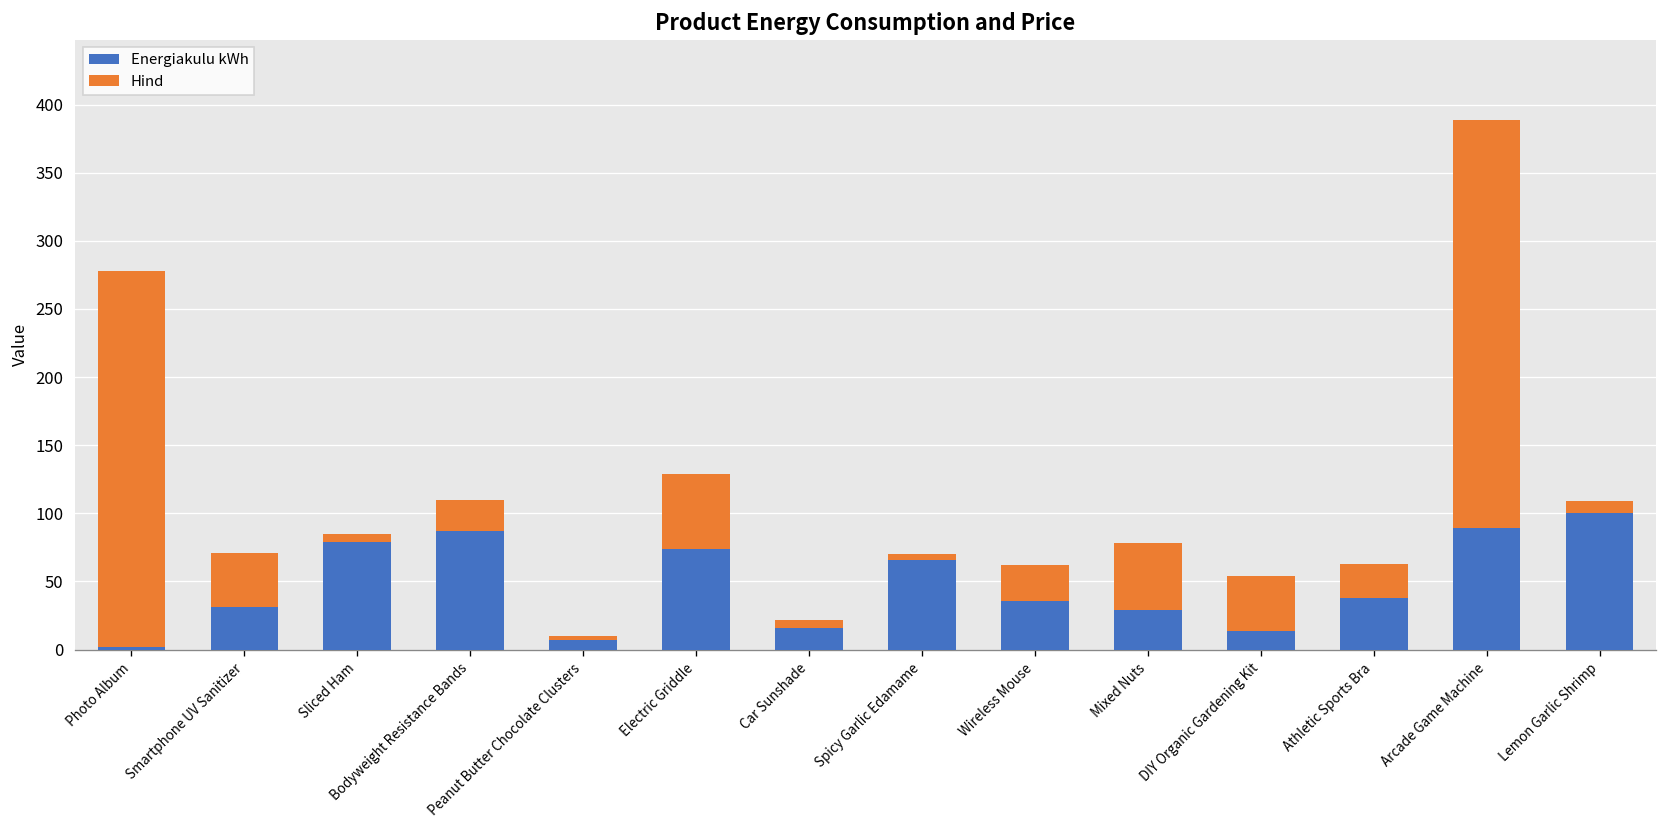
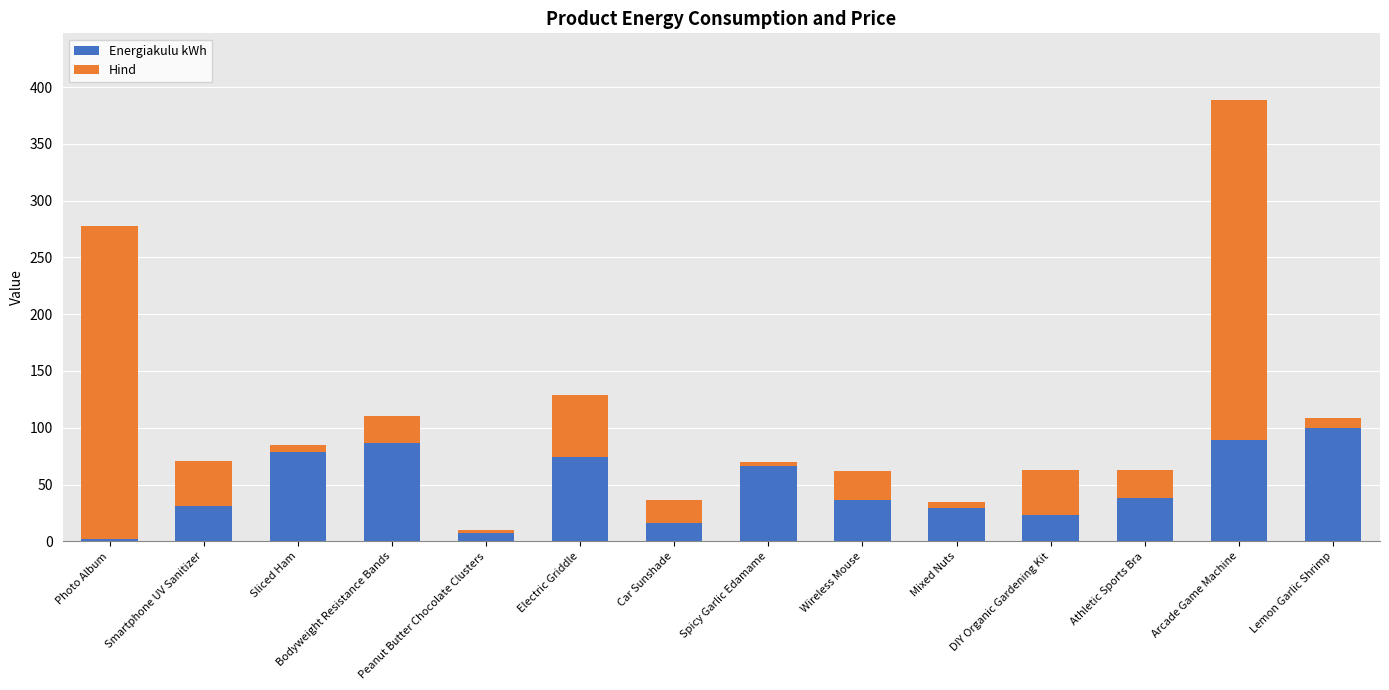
  {
    "Energiakulu kWh": {
      "Smartphone UV Sanitizer": 31,
      "Sliced Ham": 79,
      "Bodyweight Resistance Bands": 87,
      "Peanut Butter Chocolate Clusters": 7,
      "Electric Griddle": 74,
      "Car Sunshade": 16,
      "Spicy Garlic Edamame": 66,
      "Wireless Mouse": 36,
      "Mixed Nuts": 29,
-     "DIY Organic Gardening Kit": 14,
+     "DIY Organic Gardening Kit": 23,
      "Athletic Sports Bra": 38,
      "Arcade Game Machine": 89,
      "Lemon Garlic Shrimp": 100
    },
    "Hind": {
      "Photo Album": 276,
      "Smartphone UV Sanitizer": 40,
      "Sliced Ham": 5,
      "Bodyweight Resistance Bands": 23,
      "Peanut Butter Chocolate Clusters": 3,
      "Electric Griddle": 55,
-     "Car Sunshade": 6,
+     "Car Sunshade": 20,
      "Spicy Garlic Edamame": 4,
      "Wireless Mouse": 26,
-     "Mixed Nuts": 49,
+     "Mixed Nuts": 6,
      "DIY Organic Gardening Kit": 40,
      "Athletic Sports Bra": 25,
      "Arcade Game Machine": 300,
      "Lemon Garlic Shrimp": 9
    }
  }
